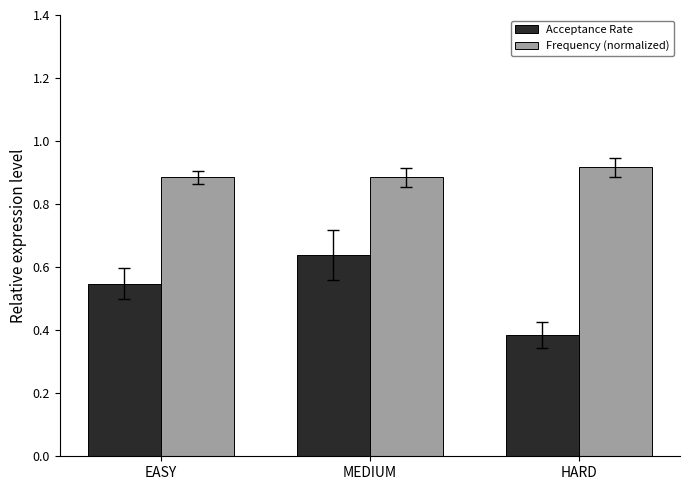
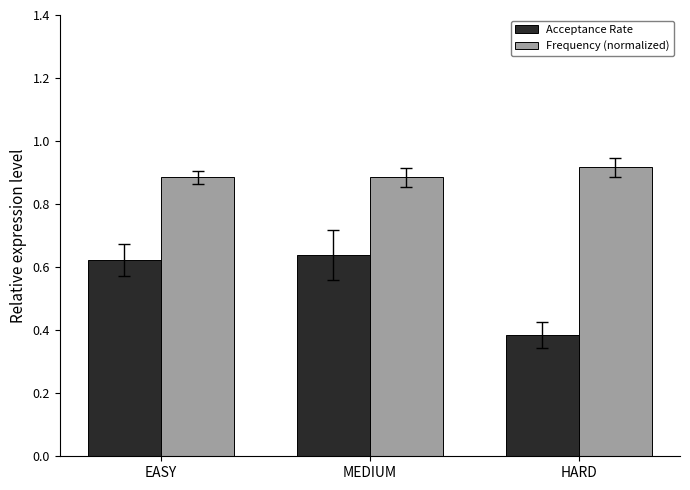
  {
    "Acceptance Rate": {
-     "EASY": 0.55,
+     "EASY": 0.62,
      "MEDIUM": 0.64,
      "HARD": 0.38
    },
    "Frequency (normalized)": {
      "EASY": 0.89,
      "MEDIUM": 0.89,
      "HARD": 0.92
    }
  }
